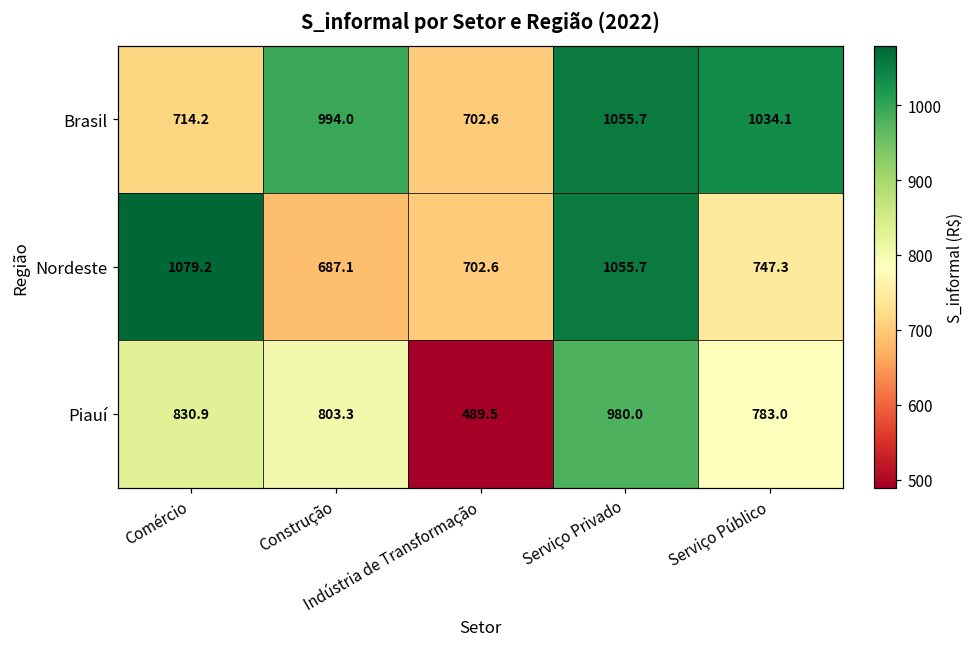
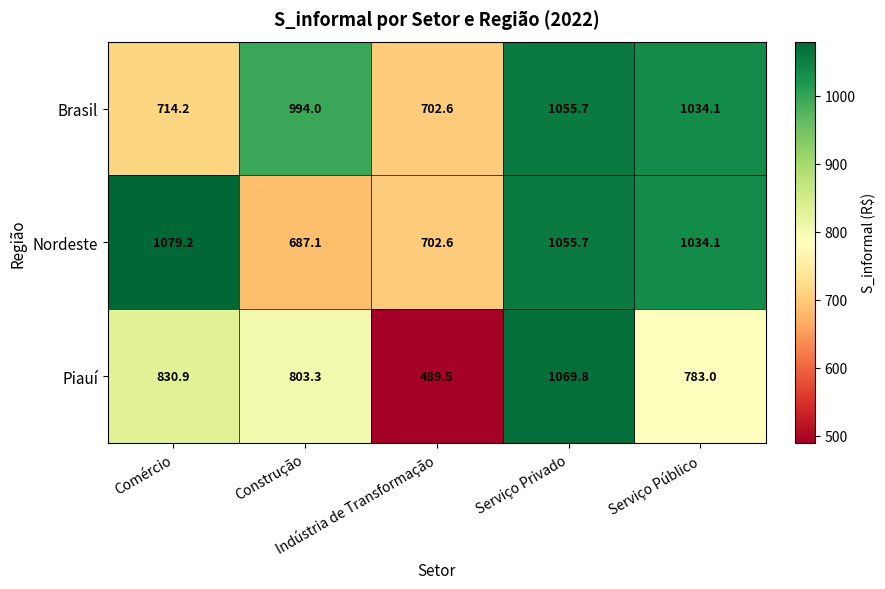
  {
    "Brasil": {
      "Comércio": 714.2,
      "Construção": 994.0,
      "Indústria de Transformação": 702.6,
      "Serviço Privado": 1055.7,
      "Serviço Público": 1034.1
    },
    "Nordeste": {
      "Comércio": 1079.2,
      "Construção": 687.1,
      "Indústria de Transformação": 702.6,
      "Serviço Privado": 1055.7,
-     "Serviço Público": 747.3
+     "Serviço Público": 1034.1
    },
    "Piauí": {
      "Comércio": 830.9,
      "Construção": 803.3,
      "Indústria de Transformação": 489.5,
-     "Serviço Privado": 980.0,
+     "Serviço Privado": 1069.8,
      "Serviço Público": 783.0
    }
  }
